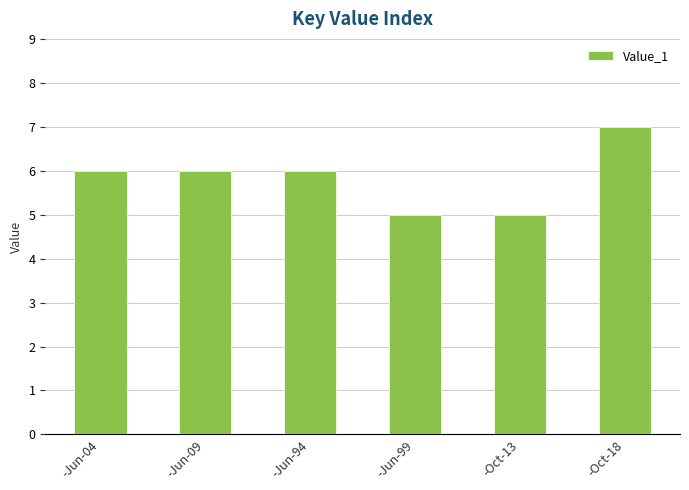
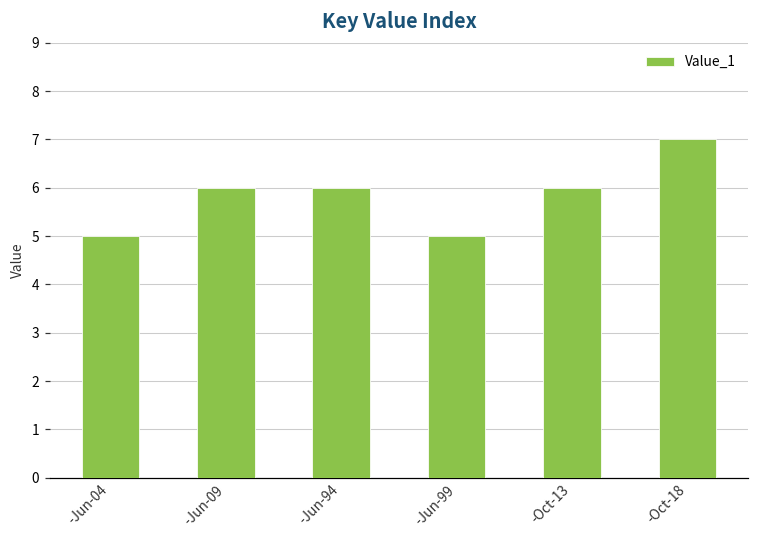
  {
-   "-Jun-04": 6,
+   "-Jun-04": 5,
    "-Jun-09": 6,
    "-Jun-94": 6,
    "-Jun-99": 5,
-   "-Oct-13": 5,
+   "-Oct-13": 6,
    "-Oct-18": 7
  }
